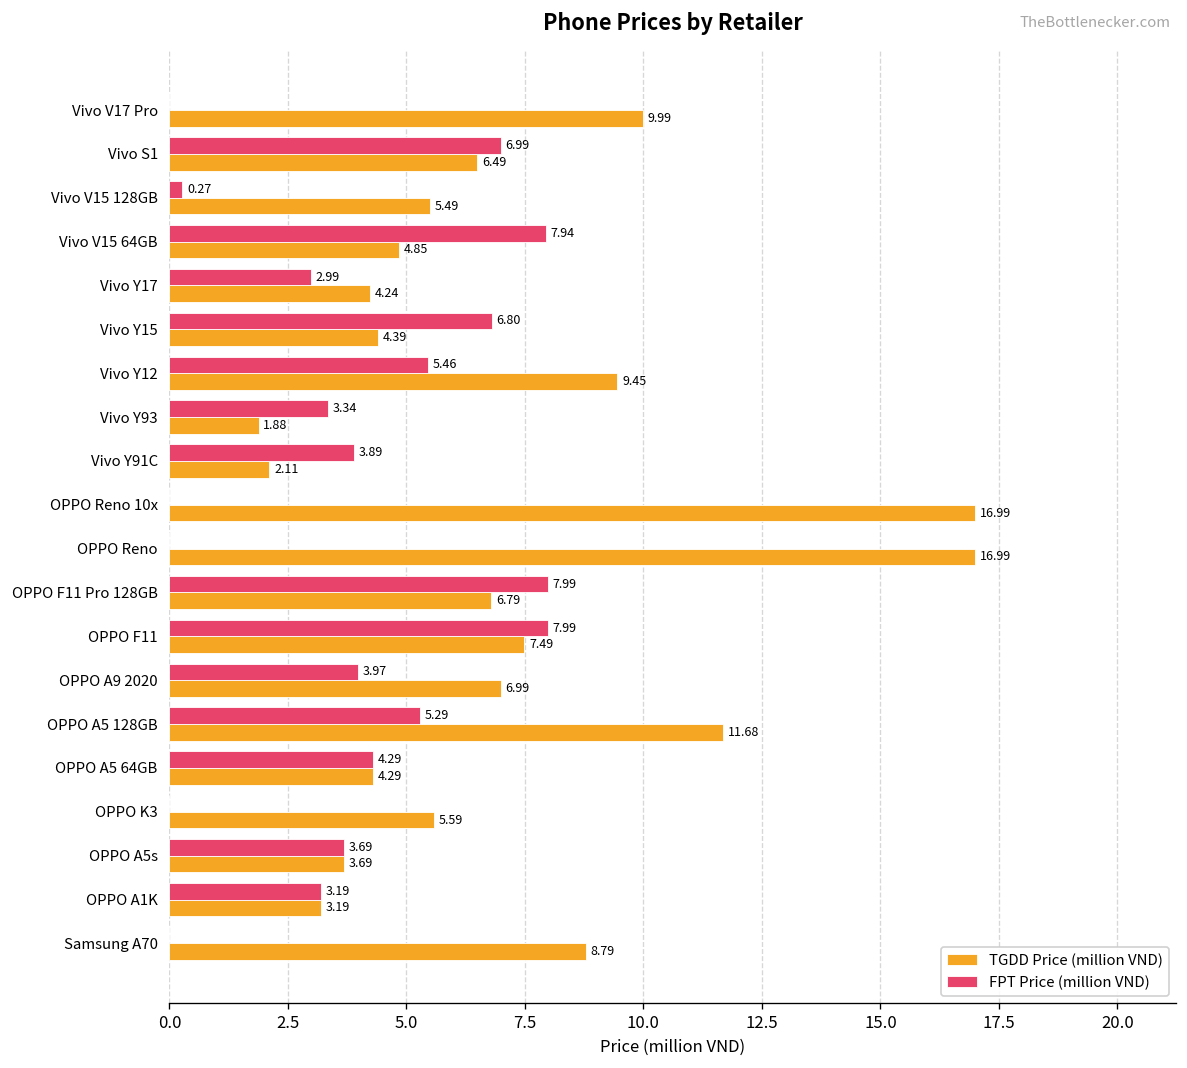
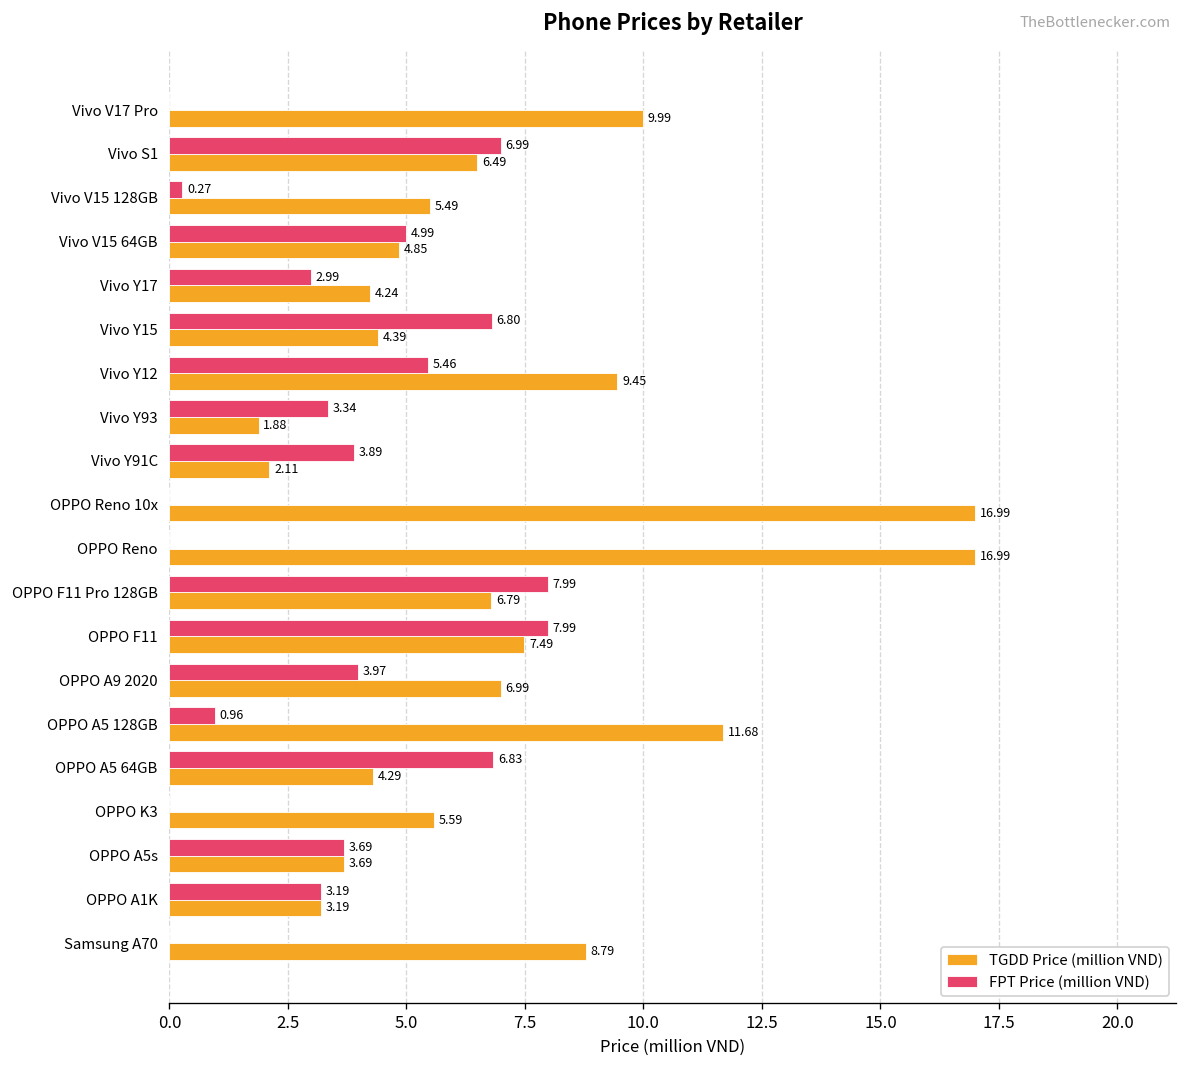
  {
    "TGDD Price (million VND)": {
      "Vivo V17 Pro": 9.99,
      "Vivo S1": 6.49,
      "Vivo V15 128GB": 5.49,
      "Vivo V15 64GB": 4.85,
      "Vivo Y17": 4.24,
      "Vivo Y15": 4.39,
      "Vivo Y12": 9.45,
      "Vivo Y93": 1.88,
      "Vivo Y91C": 2.11,
      "OPPO Reno 10x": 16.99,
      "OPPO Reno": 16.99,
      "OPPO F11 Pro 128GB": 6.79,
      "OPPO F11": 7.49,
      "OPPO A9 2020": 6.99,
      "OPPO A5 128GB": 11.68,
      "OPPO A5 64GB": 4.29,
      "OPPO K3": 5.59,
      "OPPO A5s": 3.69,
      "OPPO A1K": 3.19,
      "Samsung A70": 8.79
    },
    "FPT Price (million VND)": {
      "Vivo S1": 6.99,
      "Vivo V15 128GB": 0.27,
-     "Vivo V15 64GB": 7.94,
+     "Vivo V15 64GB": 4.99,
      "Vivo Y17": 2.99,
      "Vivo Y15": 6.80,
      "Vivo Y12": 5.46,
      "Vivo Y93": 3.34,
      "Vivo Y91C": 3.89,
      "OPPO F11 Pro 128GB": 7.99,
      "OPPO F11": 7.99,
      "OPPO A9 2020": 3.97,
-     "OPPO A5 128GB": 5.29,
-     "OPPO A5 64GB": 4.29,
+     "OPPO A5 128GB": 0.96,
+     "OPPO A5 64GB": 6.83,
      "OPPO A5s": 3.69,
      "OPPO A1K": 3.19
    }
  }
